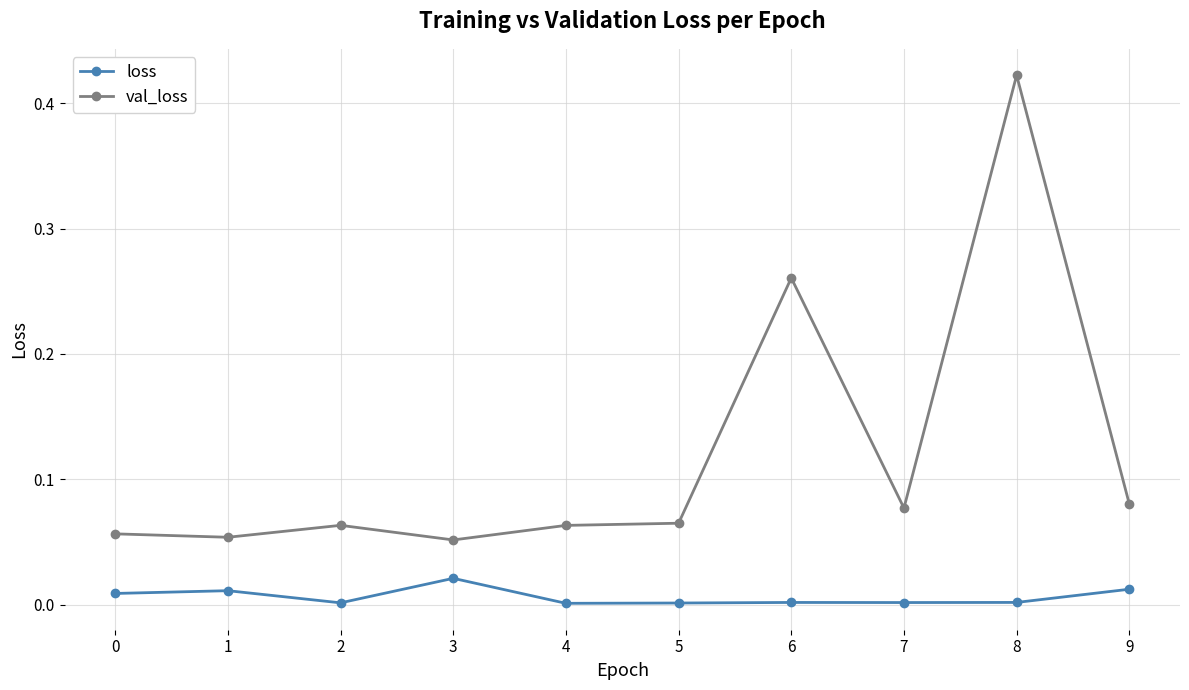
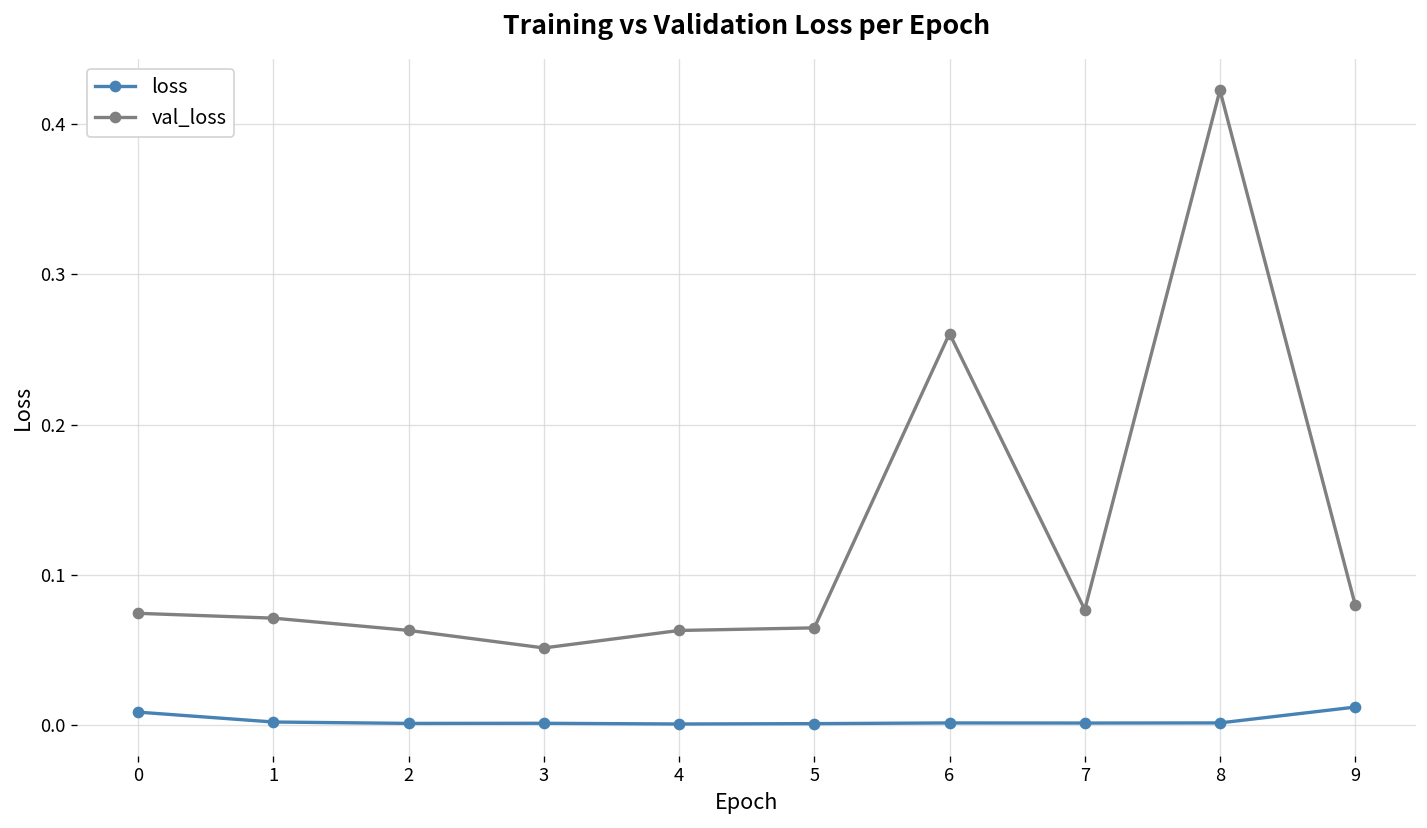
  {
    "loss": {
      "0": 0.009,
-     "1": 0.011,
+     "1": 0.002,
      "2": 0.001,
-     "3": 0.021,
+     "3": 0.001,
      "4": 0.001,
      "5": 0.001,
      "6": 0.002,
      "7": 0.002,
      "8": 0.002,
      "9": 0.012
    },
    "val_loss": {
-     "0": 0.056,
-     "1": 0.054,
+     "0": 0.075,
+     "1": 0.071,
      "2": 0.063,
      "3": 0.052,
      "4": 0.063,
      "5": 0.065,
      "6": 0.261,
      "7": 0.077,
      "8": 0.422,
      "9": 0.080
    }
  }
